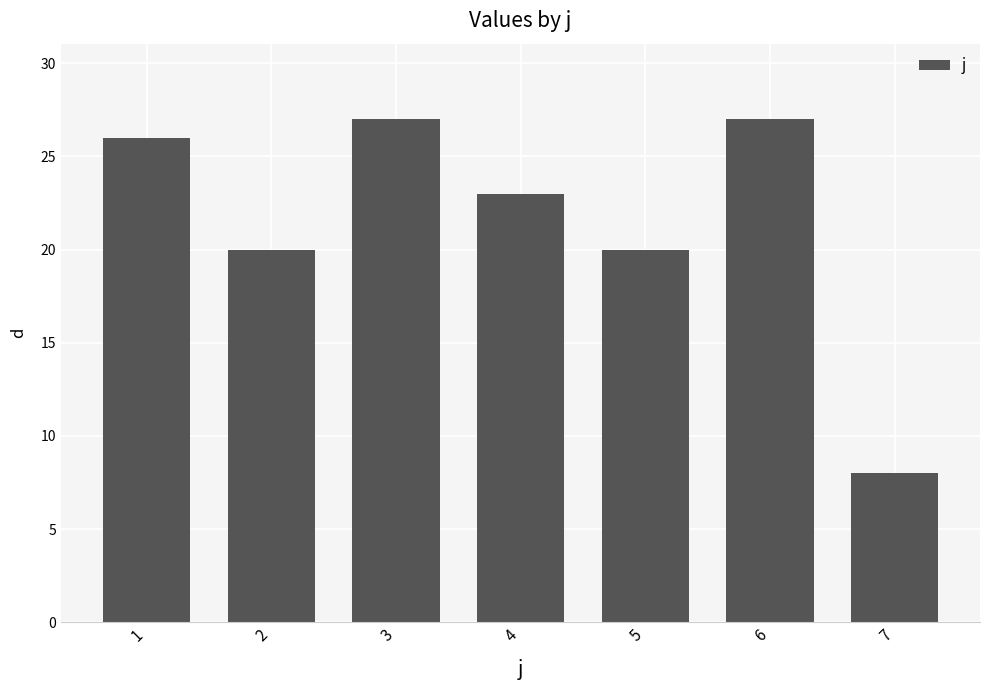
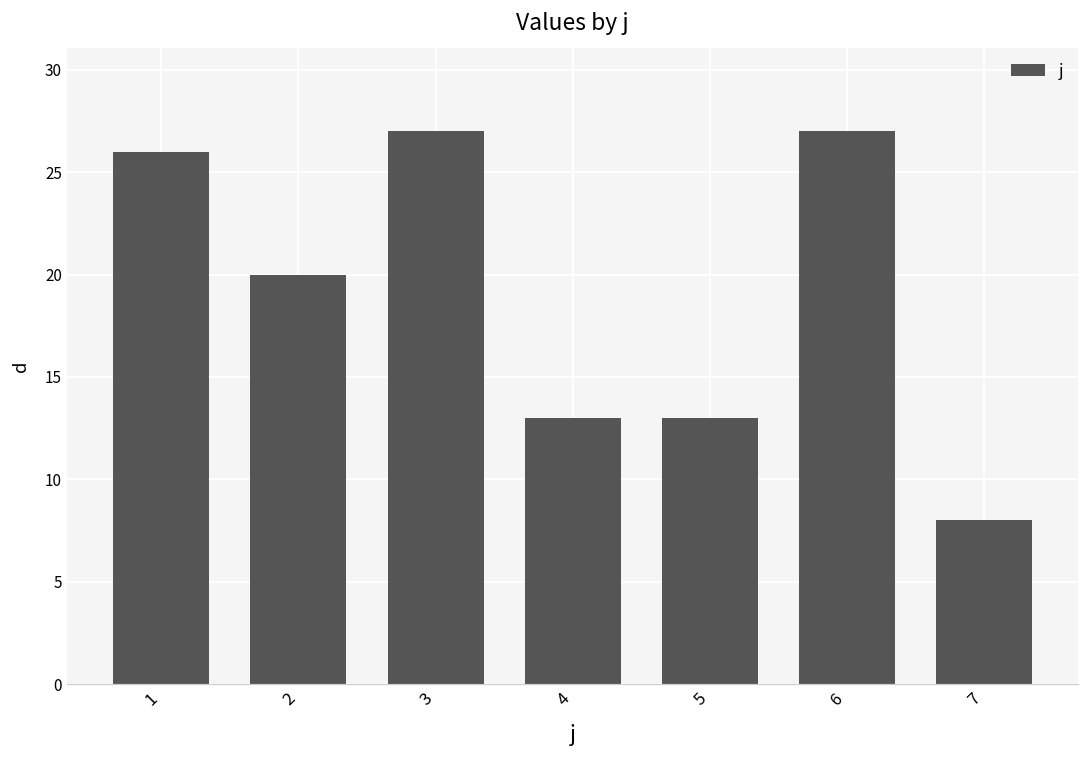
  {
    "1": 26,
    "2": 20,
    "3": 27,
-   "4": 23,
-   "5": 20,
+   "4": 13,
+   "5": 13,
    "6": 27,
    "7": 8
  }
